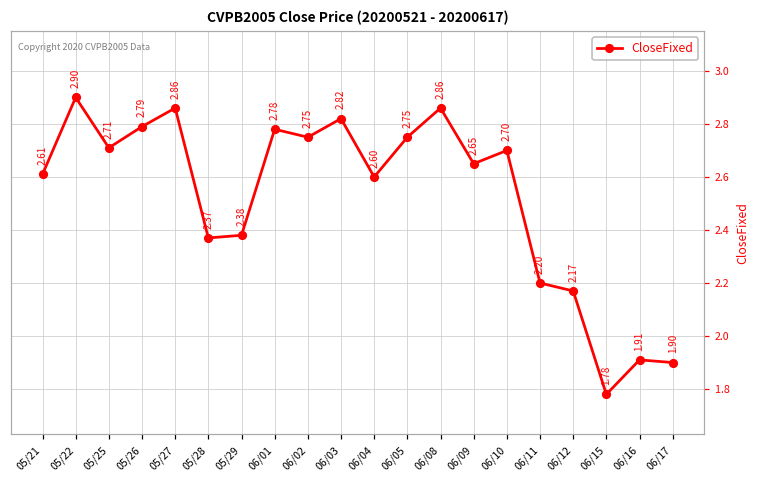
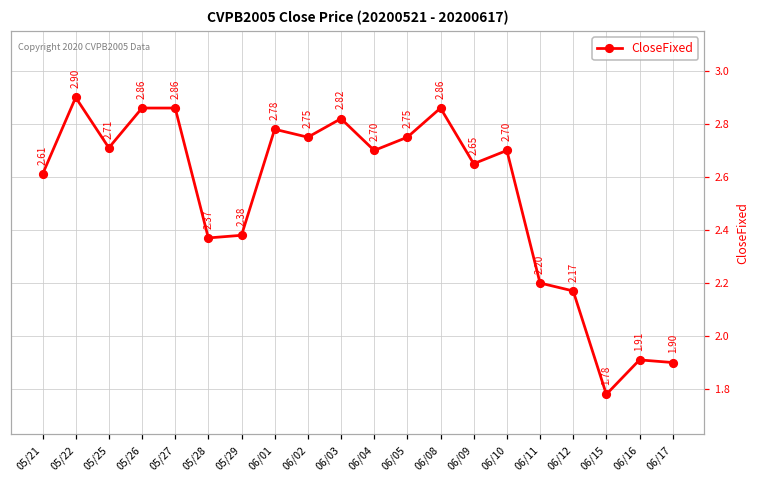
  {
    "05/21": 2.61,
    "05/22": 2.90,
    "05/25": 2.71,
-   "05/26": 2.79,
+   "05/26": 2.86,
    "05/27": 2.86,
    "05/28": 2.37,
    "05/29": 2.38,
    "06/01": 2.78,
    "06/02": 2.75,
    "06/03": 2.82,
-   "06/04": 2.60,
+   "06/04": 2.70,
    "06/05": 2.75,
    "06/08": 2.86,
    "06/09": 2.65,
    "06/10": 2.70,
    "06/11": 2.20,
    "06/12": 2.17,
    "06/15": 1.78,
    "06/16": 1.91,
    "06/17": 1.90
  }
